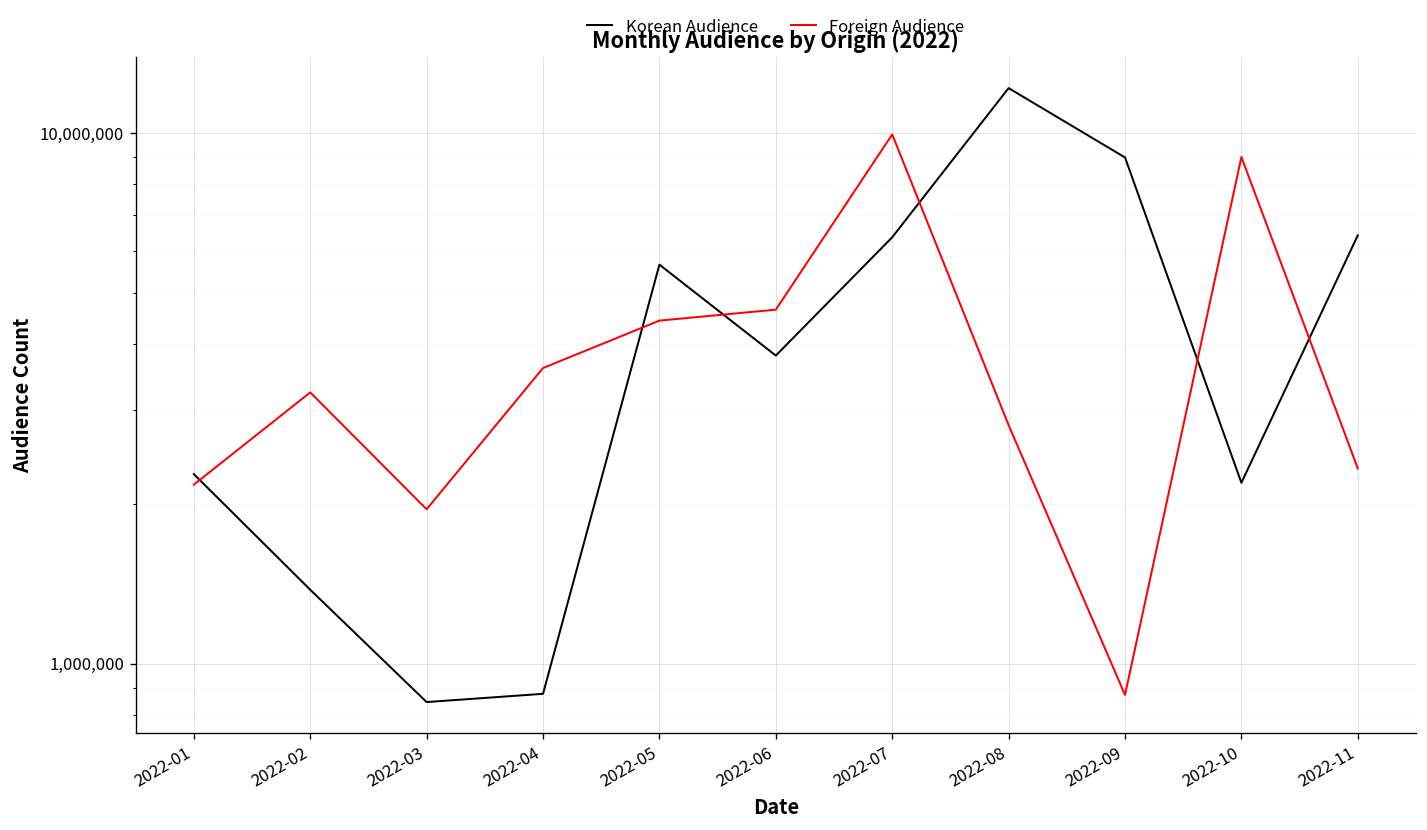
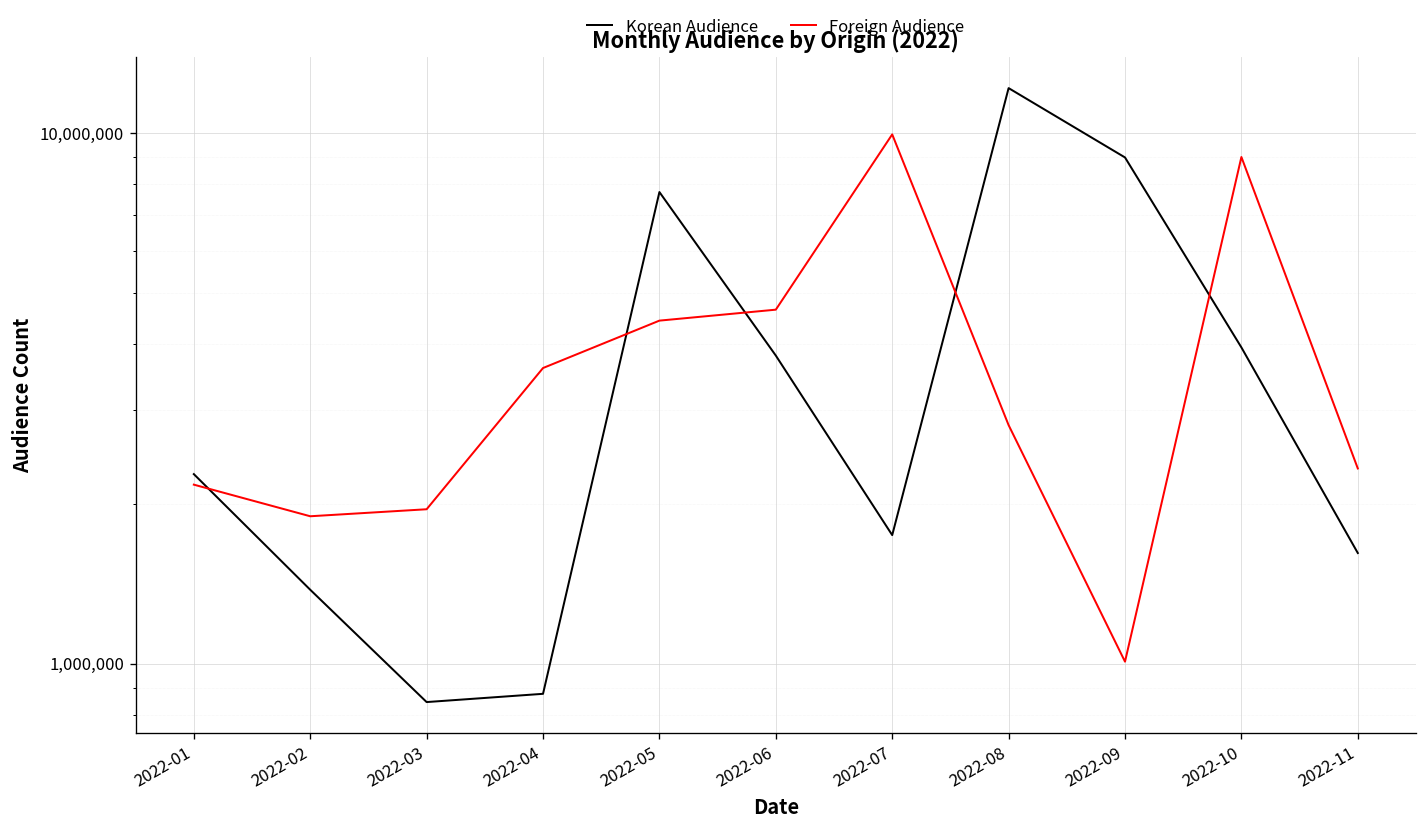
  {
    "Korean Audience": {
      "2022-01": "2,300,000",
      "2022-02": "1,380,000",
      "2022-03": "850,000",
      "2022-04": "880,000",
-     "2022-05": "5,600,000",
+     "2022-05": "7,700,000",
      "2022-06": "3,800,000",
-     "2022-07": "6,400,000",
+     "2022-07": "1,750,000",
      "2022-08": "12,100,000",
      "2022-09": "9,000,000",
-     "2022-10": "2,200,000",
-     "2022-11": "6,400,000"
+     "2022-10": "3,900,000",
+     "2022-11": "1,620,000"
    },
    "Foreign Audience": {
      "2022-01": "2,200,000",
-     "2022-02": "3,200,000",
+     "2022-02": "1,890,000",
      "2022-03": "2,000,000",
      "2022-04": "3,600,000",
      "2022-05": "4,400,000",
      "2022-06": "4,600,000",
      "2022-07": "9,900,000",
      "2022-08": "2,800,000",
-     "2022-09": "870,000",
+     "2022-09": "1,010,000",
      "2022-10": "9,000,000",
      "2022-11": "2,300,000"
    }
  }
